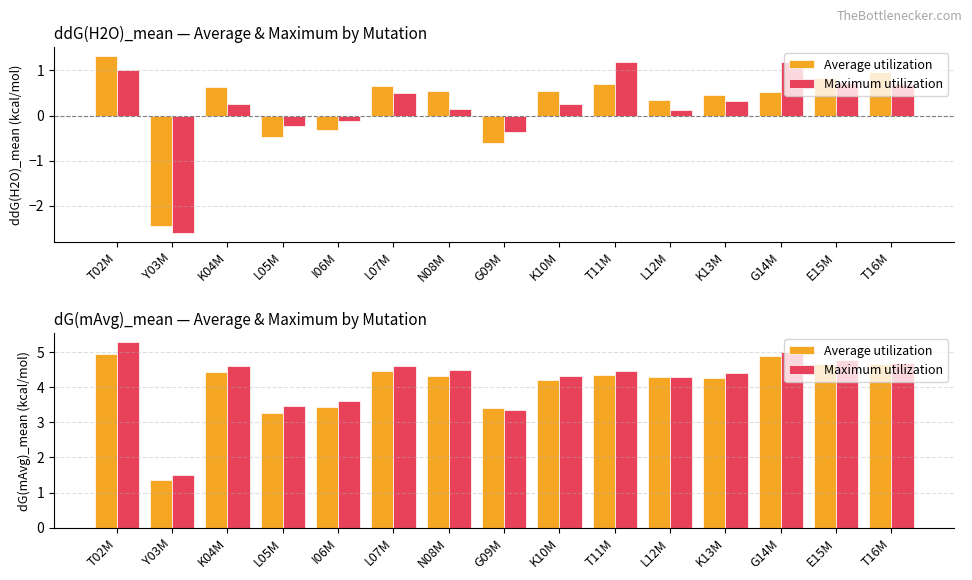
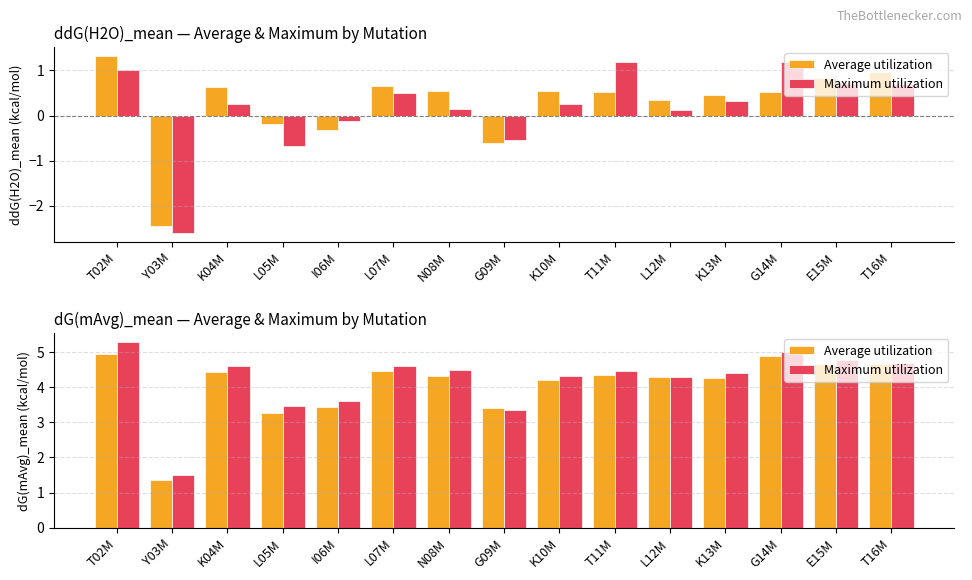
  {
    "ddG(H2O)_mean — Average & Maximum by Mutation": {
      "Average utilization": {
        "T02M": 1.3,
        "Y03M": -2.4,
        "K04M": 0.6,
-       "L05M": -0.5,
+       "L05M": -0.2,
        "I06M": -0.3,
        "L07M": 0.7,
        "N08M": 0.5,
        "G09M": -0.6,
        "K10M": 0.6,
-       "T11M": 0.7,
+       "T11M": 0.5,
        "L12M": 0.4,
        "K13M": 0.5,
        "G14M": 0.5
      },
      "Maximum utilization": {
        "T02M": 1.0,
        "Y03M": -2.6,
        "K04M": 0.3,
-       "L05M": -0.2,
+       "L05M": -0.7,
        "I06M": -0.1,
        "L07M": 0.5,
        "N08M": 0.2,
-       "G09M": -0.4,
+       "G09M": -0.5,
        "K10M": 0.2,
        "T11M": 1.2,
        "L12M": 0.1,
        "K13M": 0.3
      }
    },
    "dG(mAvg)_mean — Average & Maximum by Mutation": {
      "Average utilization": {
        "T02M": 5.0,
        "Y03M": 1.3,
        "K04M": 4.4,
        "L05M": 3.3,
        "I06M": 3.4,
        "L07M": 4.4,
        "N08M": 4.3,
        "G09M": 3.4,
        "K10M": 4.2,
        "T11M": 4.3,
        "L12M": 4.3,
        "K13M": 4.3,
        "G14M": 4.9
      },
      "Maximum utilization": {
        "T02M": 5.3,
        "Y03M": 1.5,
        "K04M": 4.6,
        "L05M": 3.5,
        "I06M": 3.6,
        "L07M": 4.6,
        "N08M": 4.5,
        "G09M": 3.3,
        "K10M": 4.3,
        "T11M": 4.5,
        "L12M": 4.3,
        "K13M": 4.4
      }
    }
  }
